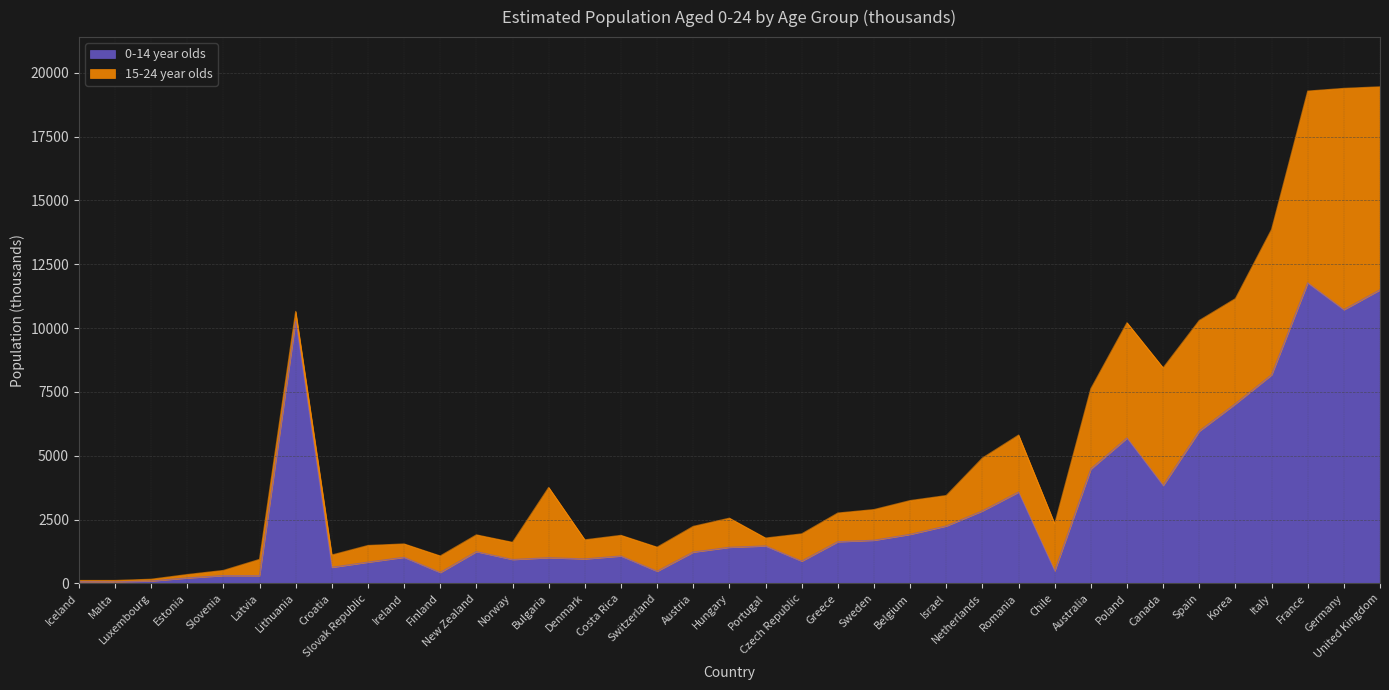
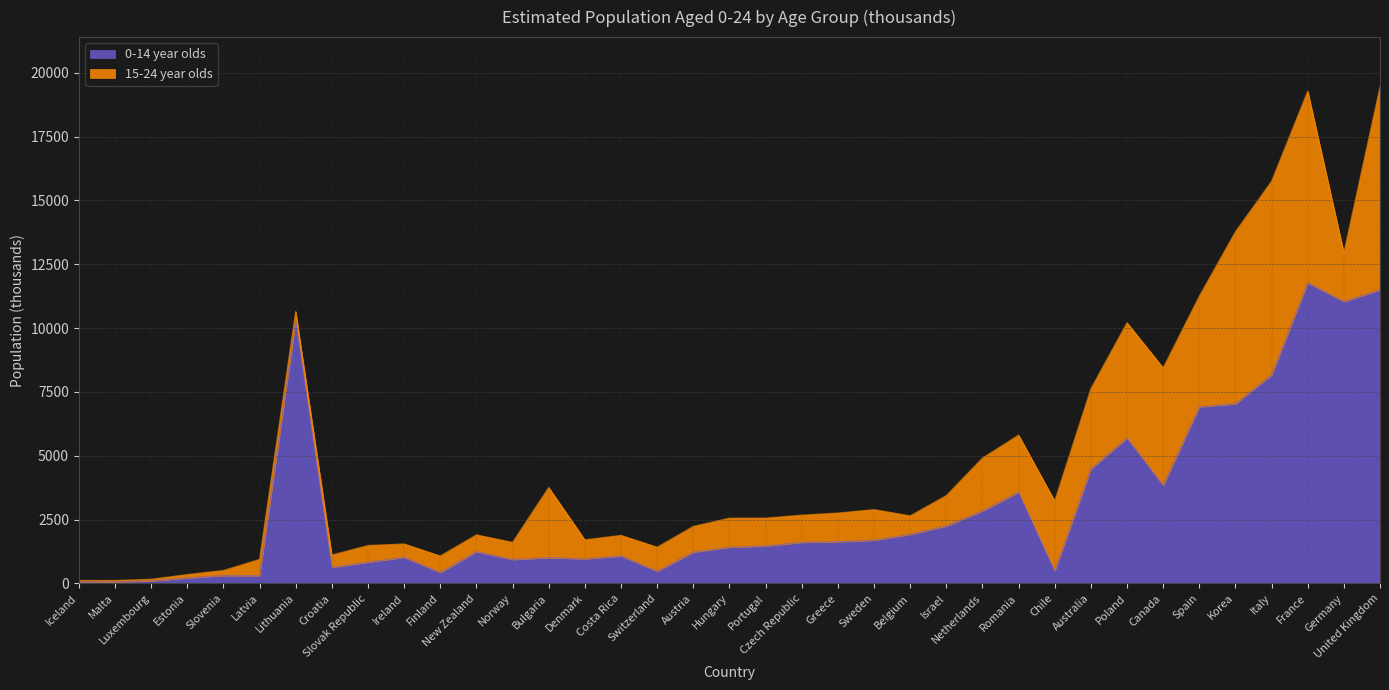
  {
    "0-14 year olds": {
      "Estonia": 200,
      "Slovenia": 300,
      "Latvia": 300,
      "Lithuania": 10300,
      "Croatia": 600,
      "Slovak Republic": 800,
      "Ireland": 1000,
      "Finland": 400,
      "New Zealand": 1200,
      "Norway": 900,
      "Bulgaria": 1000,
      "Denmark": 1000,
      "Costa Rica": 1100,
      "Switzerland": 500,
      "Austria": 1200,
      "Hungary": 1400,
      "Portugal": 1500,
-     "Czech Republic": 900,
+     "Czech Republic": 1600,
      "Greece": 1600,
      "Sweden": 1700,
      "Belgium": 1900,
      "Israel": 2200,
      "Netherlands": 2800,
      "Romania": 3600,
      "Chile": 500,
      "Australia": 4500,
      "Poland": 5700,
      "Canada": 3800,
-     "Spain": 6000,
+     "Spain": 6900,
      "Korea": 7000,
      "Italy": 8200,
      "France": 11800,
-     "Germany": 10700,
+     "Germany": 11000,
      "United Kingdom": 11500
    },
    "15-24 year olds": {
      "Estonia": 100,
      "Slovenia": 200,
      "Latvia": 600,
      "Lithuania": 400,
      "Croatia": 500,
      "Slovak Republic": 700,
      "Ireland": 500,
      "Finland": 700,
      "New Zealand": 700,
      "Norway": 700,
      "Bulgaria": 2800,
      "Denmark": 700,
      "Costa Rica": 800,
      "Switzerland": 900,
      "Austria": 1000,
      "Hungary": 1100,
-     "Portugal": 300,
+     "Portugal": 1100,
      "Czech Republic": 1100,
      "Greece": 1100,
      "Sweden": 1200,
-     "Belgium": 1300,
+     "Belgium": 700,
      "Israel": 1200,
      "Netherlands": 2100,
      "Romania": 2200,
-     "Chile": 1800,
+     "Chile": 2700,
      "Australia": 3100,
      "Poland": 4500,
      "Canada": 4600,
      "Spain": 4300,
-     "Korea": 4100,
-     "Italy": 5700,
+     "Korea": 6700,
+     "Italy": 7600,
      "France": 7500,
-     "Germany": 8700,
+     "Germany": 1900,
      "United Kingdom": 8000
    }
  }
